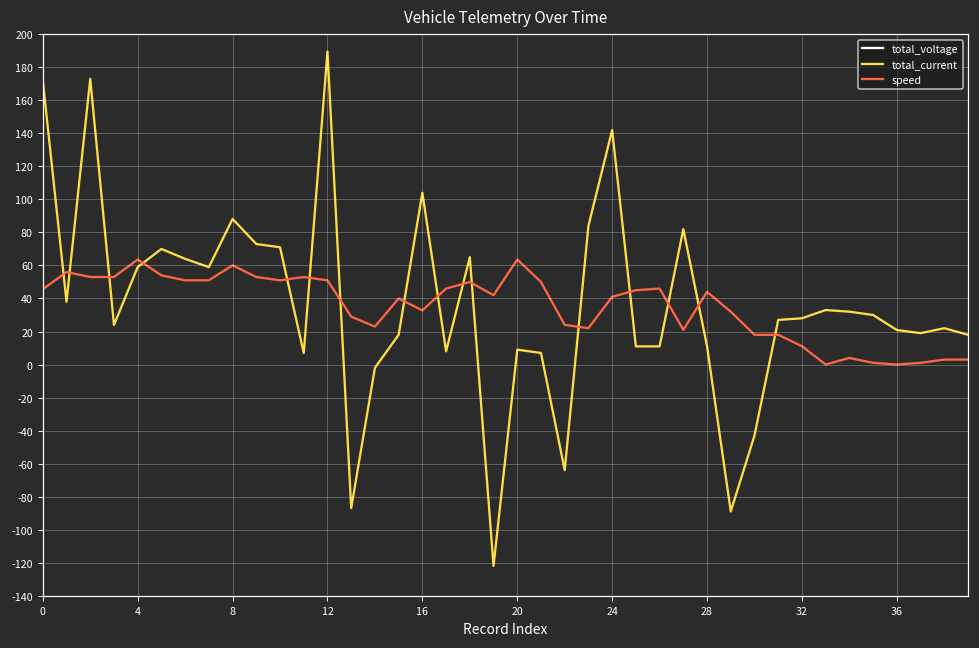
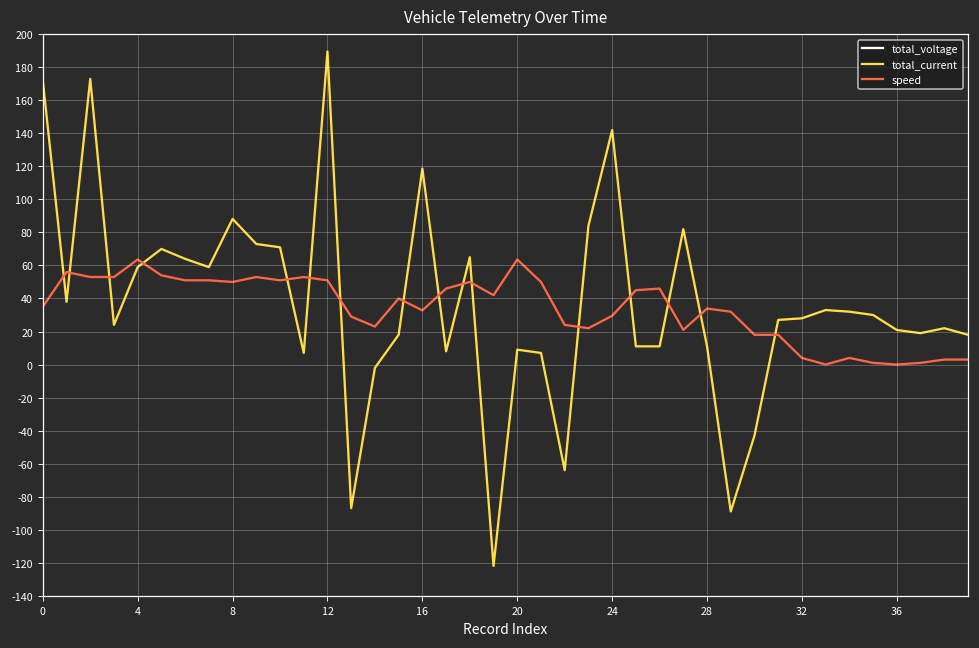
  {
    "total_current": {
      "0": 172,
      "4": 59,
      "8": 88,
      "12": 190,
-     "16": 104,
+     "16": 119,
      "20": 9,
      "24": 142,
      "28": 11,
      "32": 28,
      "36": 21
    },
    "speed": {
-     "0": 46,
+     "0": 35,
      "4": 64,
-     "8": 60,
+     "8": 50,
      "12": 51,
      "16": 33,
      "20": 64,
-     "24": 41,
-     "28": 44,
-     "32": 11,
+     "24": 30,
+     "28": 34,
+     "32": 4,
      "36": 0
    }
  }
